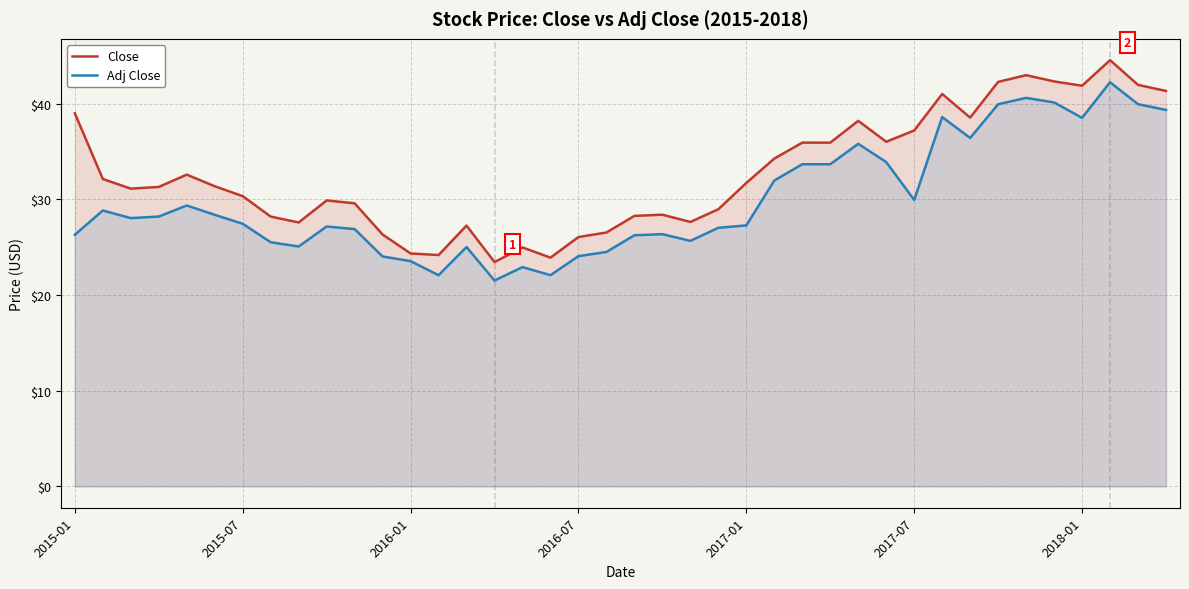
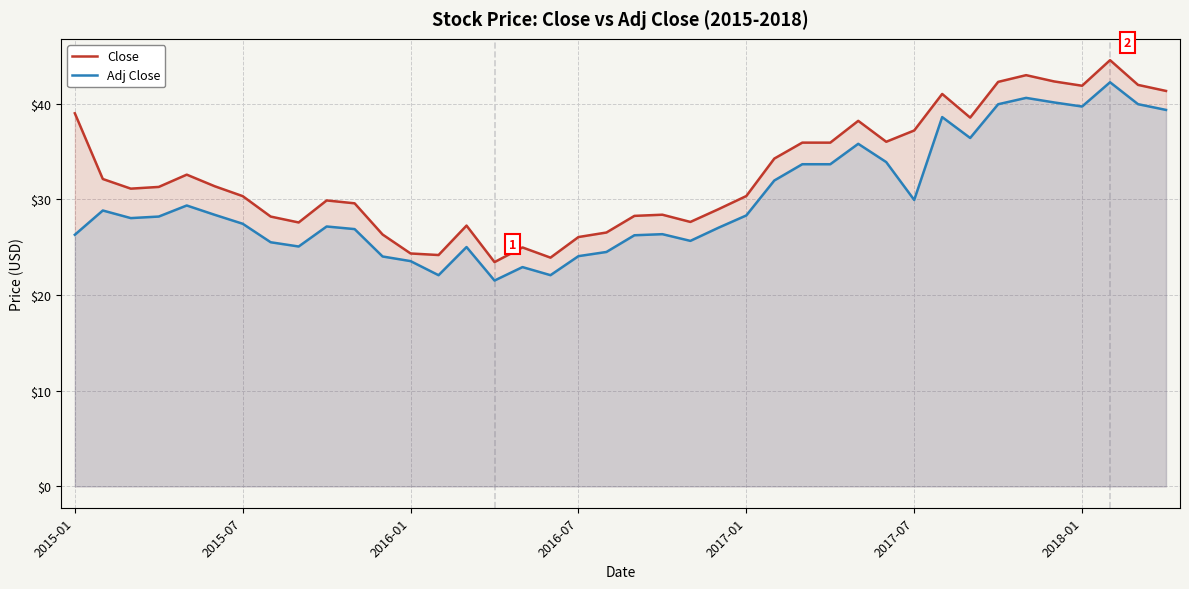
  {
    "Close": {
      "2015-01": "$39",
      "2015-07": "$30",
      "2016-01": "$24",
      "2016-07": "$26",
-     "2017-01": "$32",
+     "2017-01": "$30",
      "2017-07": "$37",
      "2018-01": "$42"
    },
    "Adj Close": {
      "2015-01": "$26",
      "2015-07": "$27",
      "2016-01": "$24",
      "2016-07": "$24",
-     "2017-01": "$27",
+     "2017-01": "$28",
      "2017-07": "$30",
-     "2018-01": "$39"
+     "2018-01": "$40"
    }
  }
